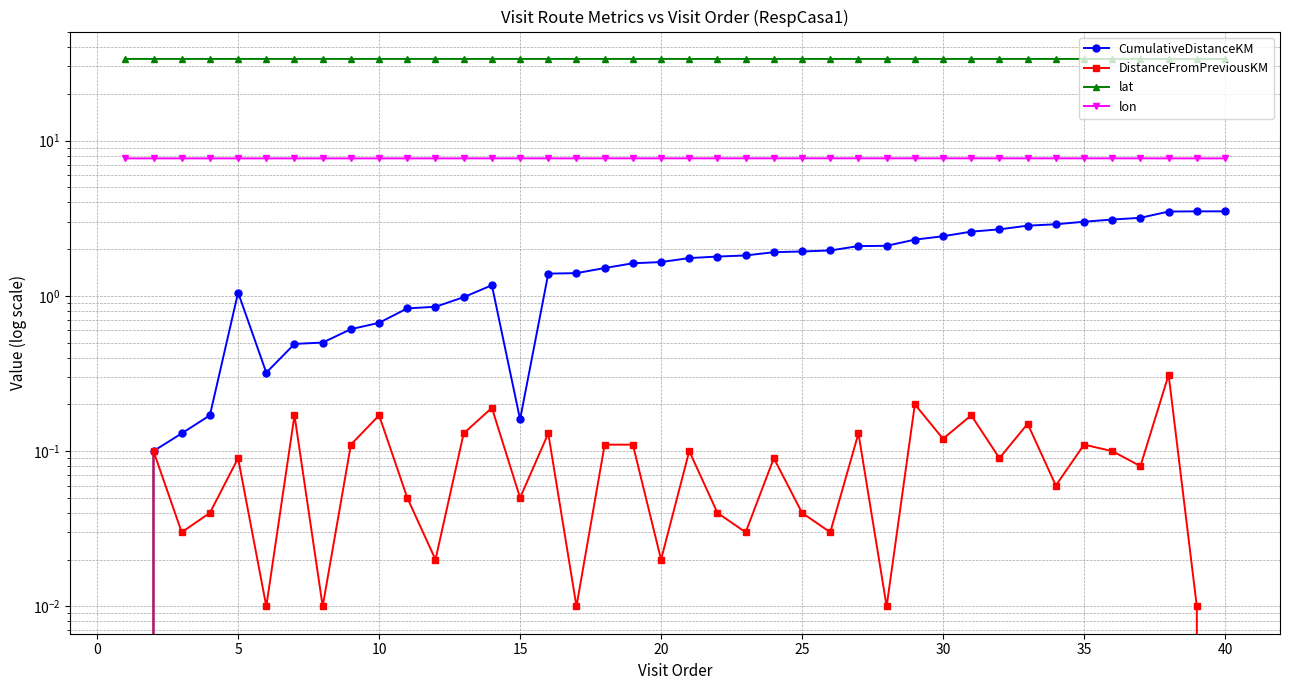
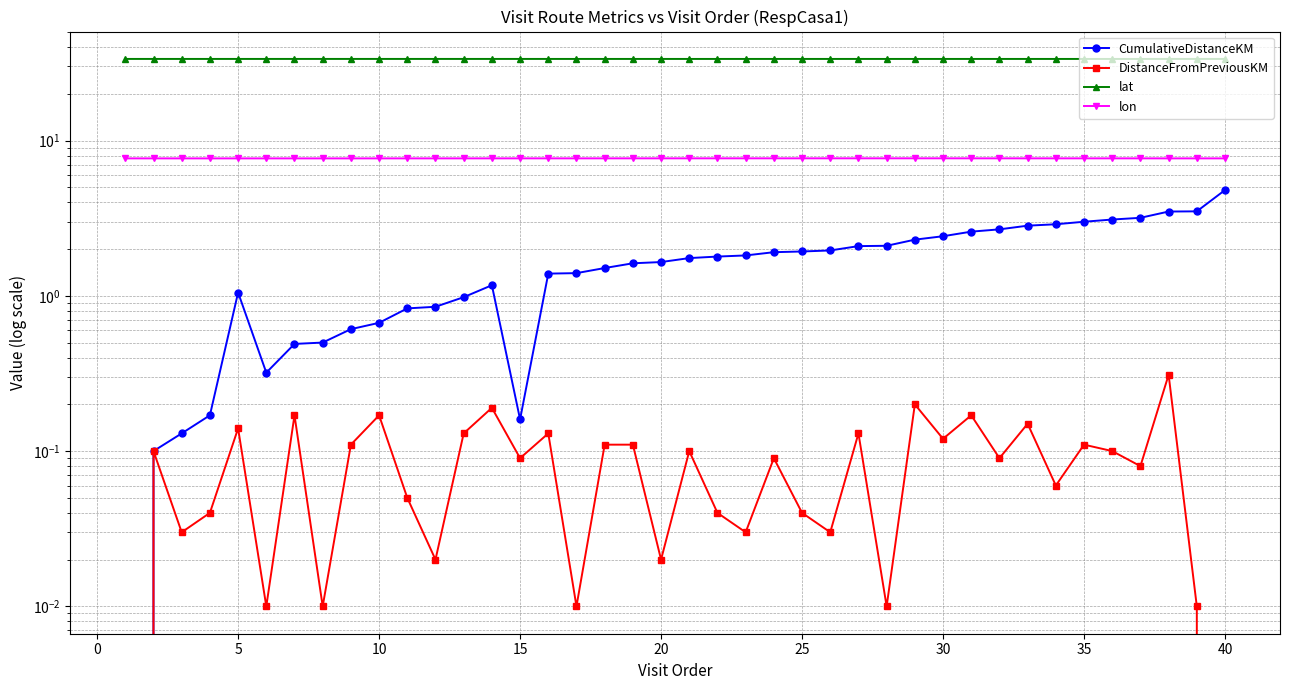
  {
    "CumulativeDistanceKM": {
      "5": 1.1,
      "10": 0.67,
      "15": 0.16,
      "20": 1.7,
      "25": 1.9,
      "30": 2.4,
      "35": 3.0,
-     "40": 3.5
+     "40": 4.8
    },
    "DistanceFromPreviousKM": {
-     "5": 0.09,
+     "5": 0.14,
      "10": 0.17,
-     "15": 0.05,
+     "15": 0.09,
      "20": 0.02,
      "25": 0.04,
      "30": 0.12,
      "35": 0.11
    },
    "lat": {
      "5": 34,
      "10": 34,
      "15": 34,
      "20": 34,
      "25": 34,
      "30": 34
    },
    "lon": {
      "5": 8,
      "10": 8,
      "15": 8,
      "20": 8,
      "25": 8,
      "30": 8,
      "35": 8,
      "40": 8
    }
  }
